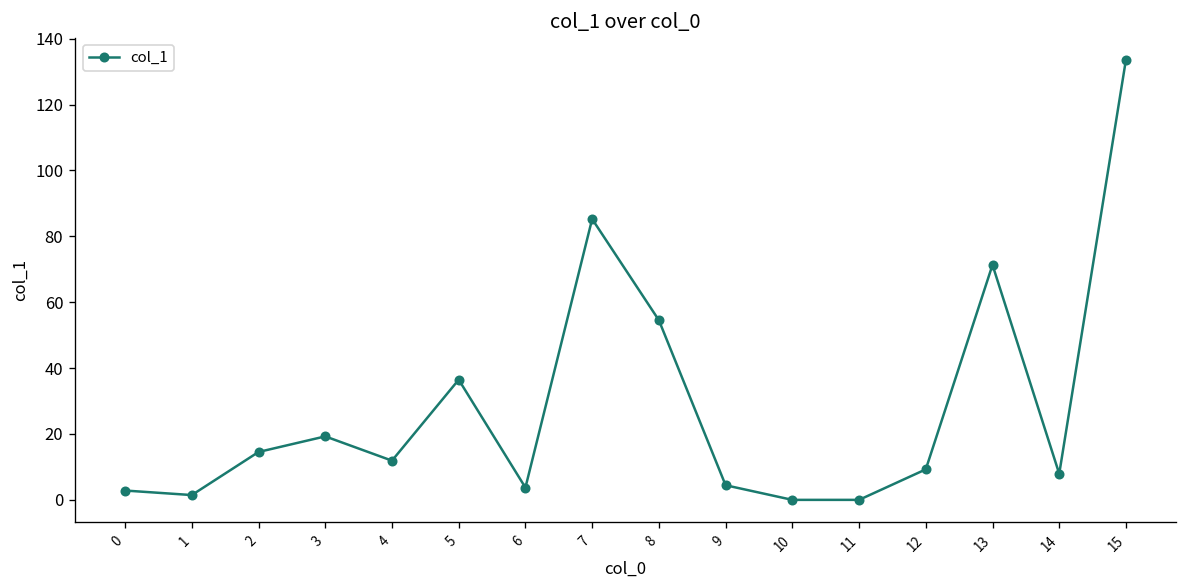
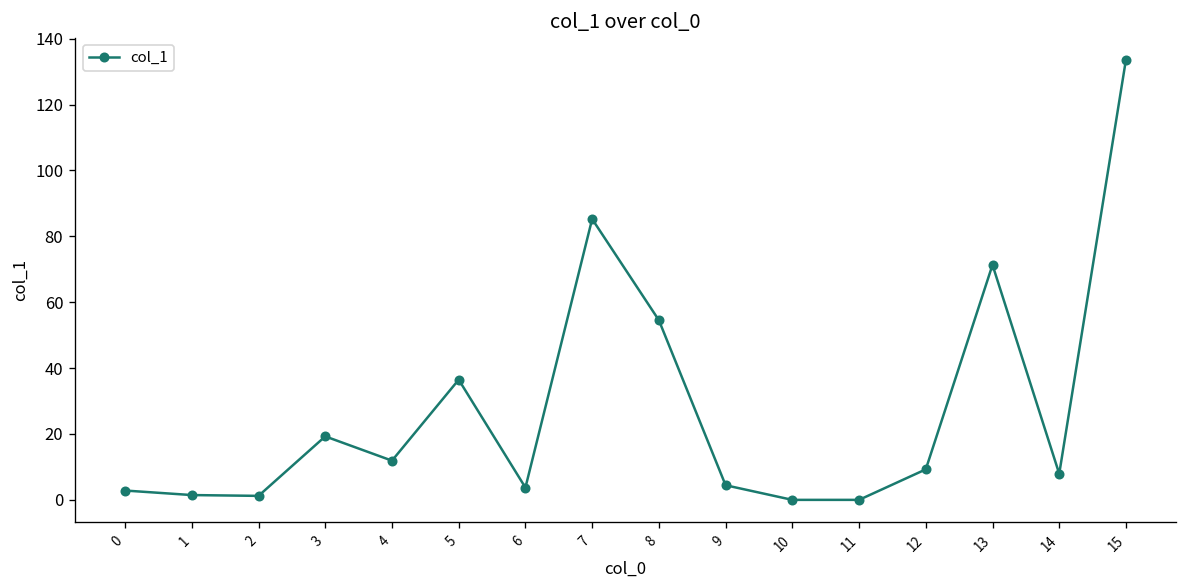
  {
    "0": 3,
    "1": 1,
-   "2": 15,
+   "2": 1,
    "3": 19,
    "4": 12,
    "5": 36,
    "6": 4,
    "7": 85,
    "8": 55,
    "9": 4,
    "10": 0,
    "11": 0,
    "12": 9,
    "13": 71,
    "14": 8,
    "15": 134
  }
